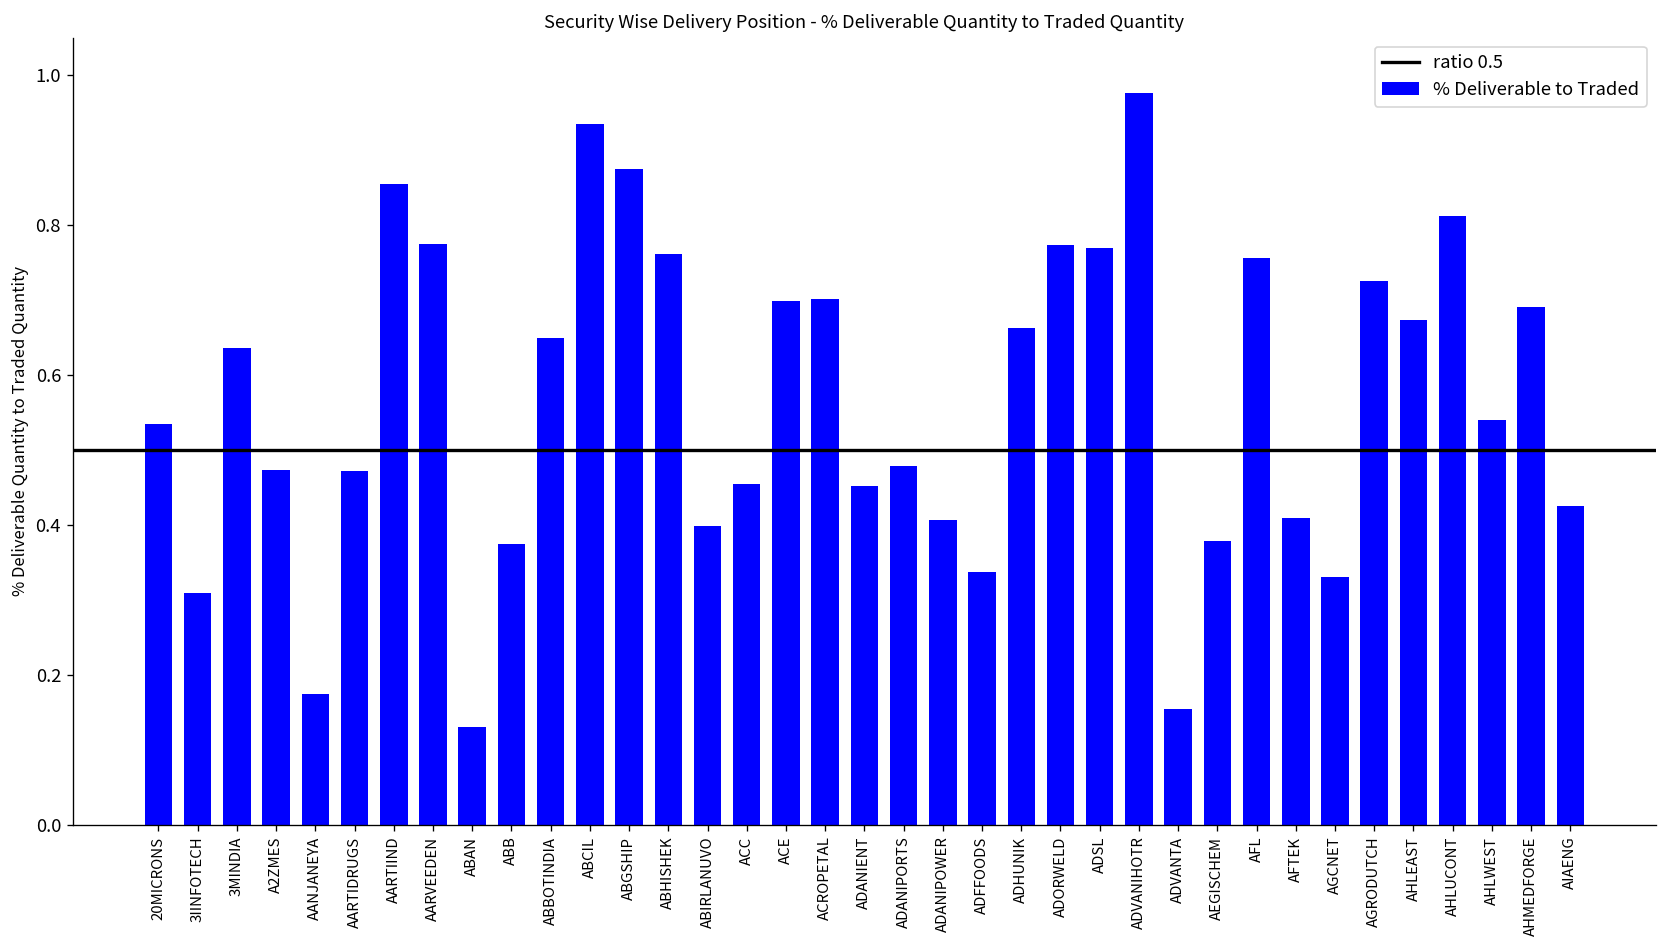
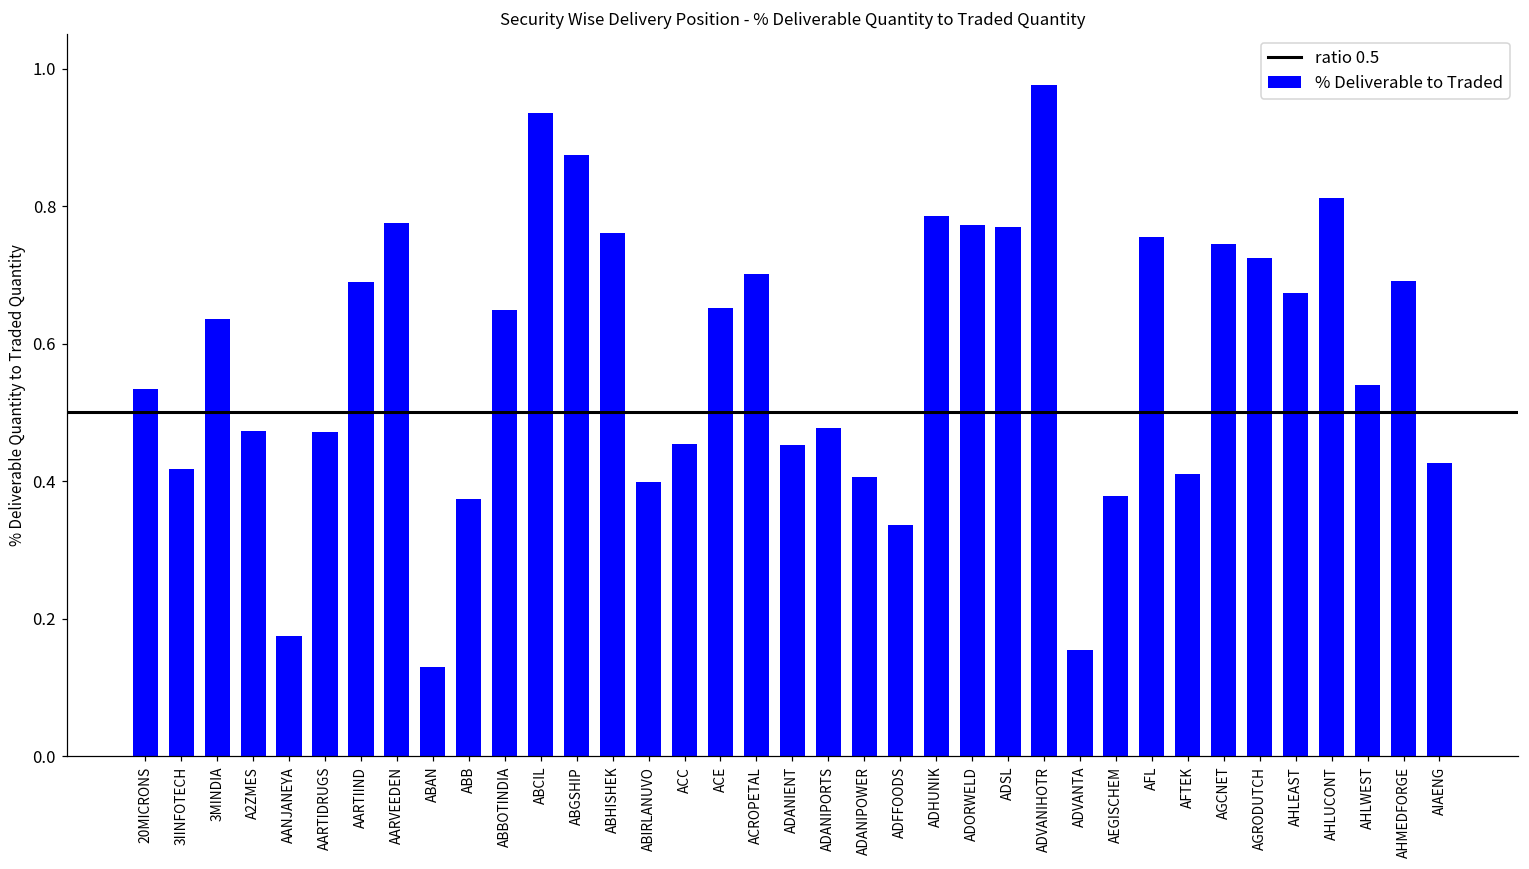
  {
    "20MICRONS": 0.53,
-   "3IINFOTECH": 0.31,
+   "3IINFOTECH": 0.42,
    "3MINDIA": 0.64,
    "A2ZMES": 0.47,
    "AANJANEYA": 0.17,
    "AARTIDRUGS": 0.47,
-   "AARTIIND": 0.85,
+   "AARTIIND": 0.69,
    "AARVEEDEN": 0.78,
    "ABAN": 0.13,
    "ABB": 0.37,
    "ABBOTINDIA": 0.65,
    "ABCIL": 0.94,
    "ABGSHIP": 0.88,
    "ABHISHEK": 0.76,
    "ABIRLANUVO": 0.40,
    "ACC": 0.45,
-   "ACE": 0.70,
+   "ACE": 0.65,
    "ACROPETAL": 0.70,
    "ADANIENT": 0.45,
    "ADANIPORTS": 0.48,
    "ADANIPOWER": 0.41,
    "ADFFOODS": 0.34,
-   "ADHUNIK": 0.66,
+   "ADHUNIK": 0.79,
    "ADORWELD": 0.77,
    "ADSL": 0.77,
    "ADVANIHOTR": 0.98,
    "ADVANTA": 0.16,
    "AEGISCHEM": 0.38,
    "AFL": 0.76,
    "AFTEK": 0.41,
-   "AGCNET": 0.33,
+   "AGCNET": 0.74,
    "AGRODUTCH": 0.73,
    "AHLEAST": 0.67,
    "AHLUCONT": 0.81,
    "AHLWEST": 0.54,
    "AHMEDFORGE": 0.69,
    "AIAENG": 0.43
  }
